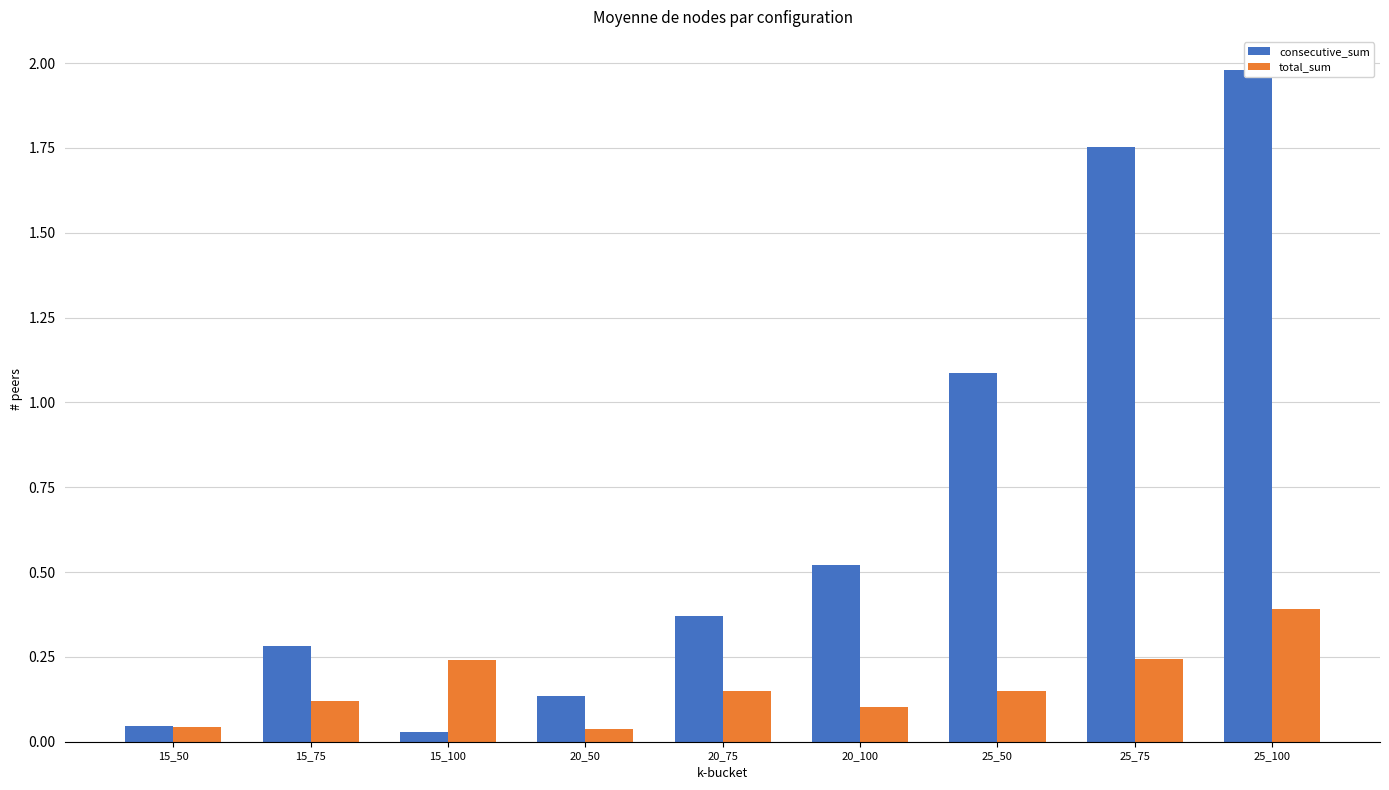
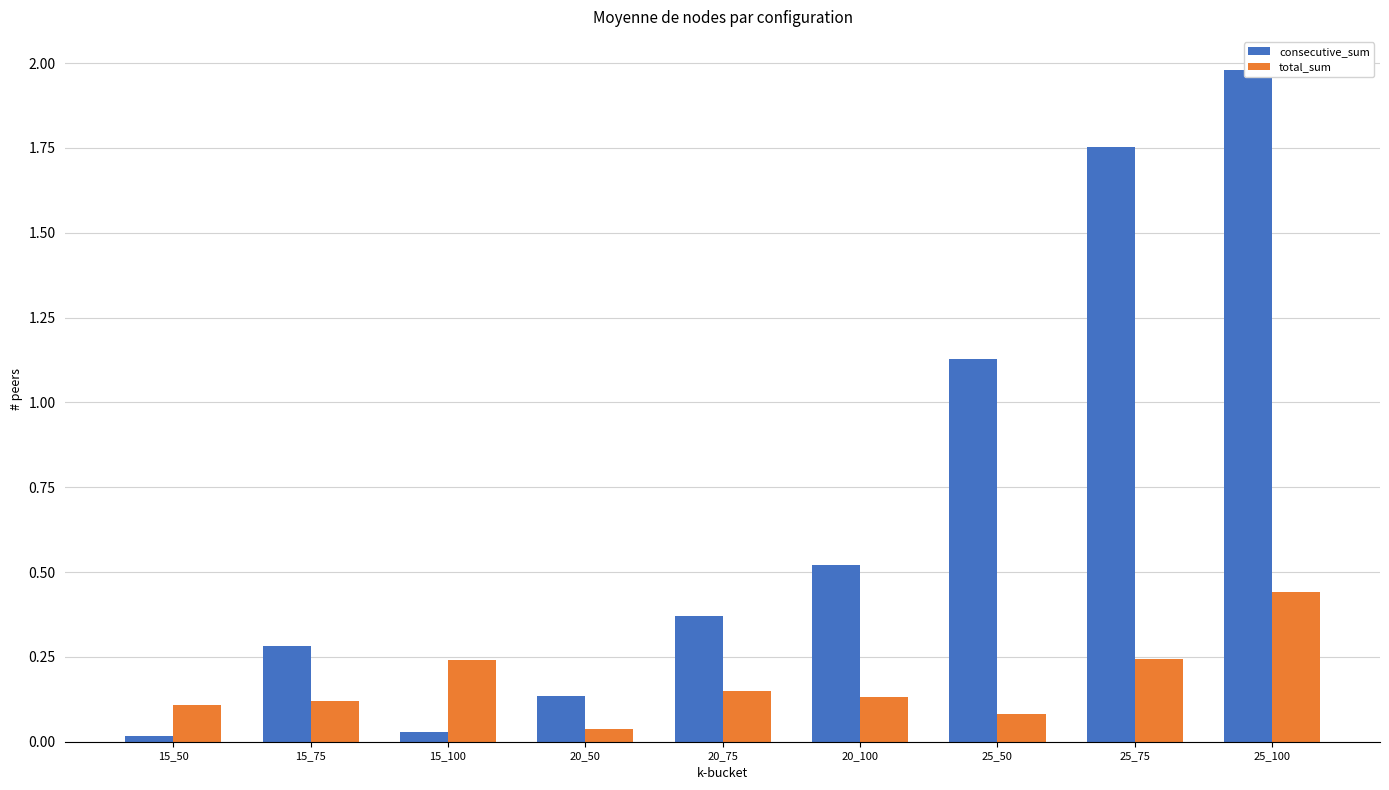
  {
    "consecutive_sum": {
-     "15_50": 0.05,
+     "15_50": 0.02,
      "15_75": 0.28,
      "15_100": 0.03,
      "20_50": 0.13,
      "20_75": 0.37,
      "20_100": 0.52,
-     "25_50": 1.09,
+     "25_50": 1.13,
      "25_75": 1.75
    },
    "total_sum": {
-     "15_50": 0.04,
+     "15_50": 0.11,
      "15_75": 0.12,
      "15_100": 0.24,
      "20_50": 0.04,
      "20_75": 0.15,
-     "20_100": 0.10,
-     "25_50": 0.15,
+     "20_100": 0.13,
+     "25_50": 0.08,
      "25_75": 0.25,
-     "25_100": 0.39
+     "25_100": 0.44
    }
  }
